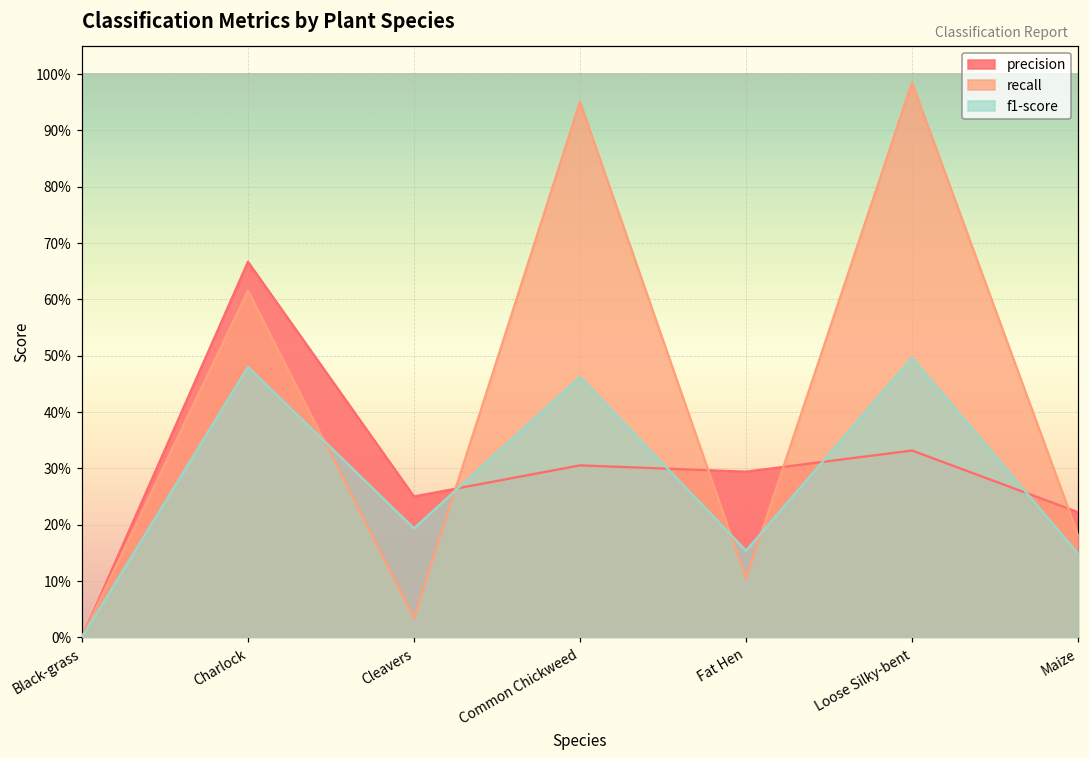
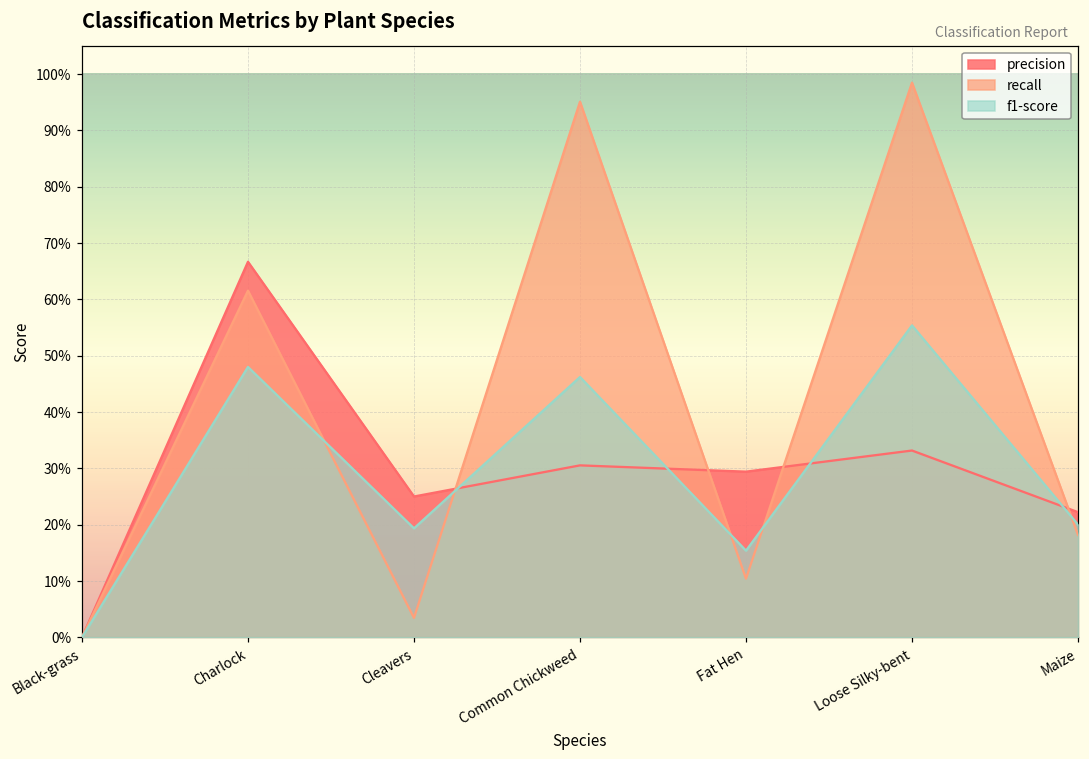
  {
    "f1-score": {
      "Charlock": "48%",
      "Cleavers": "19%",
      "Common Chickweed": "46%",
      "Fat Hen": "15%",
-     "Loose Silky-bent": "50%",
-     "Maize": "15%"
+     "Loose Silky-bent": "55%",
+     "Maize": "20%"
    }
  }
